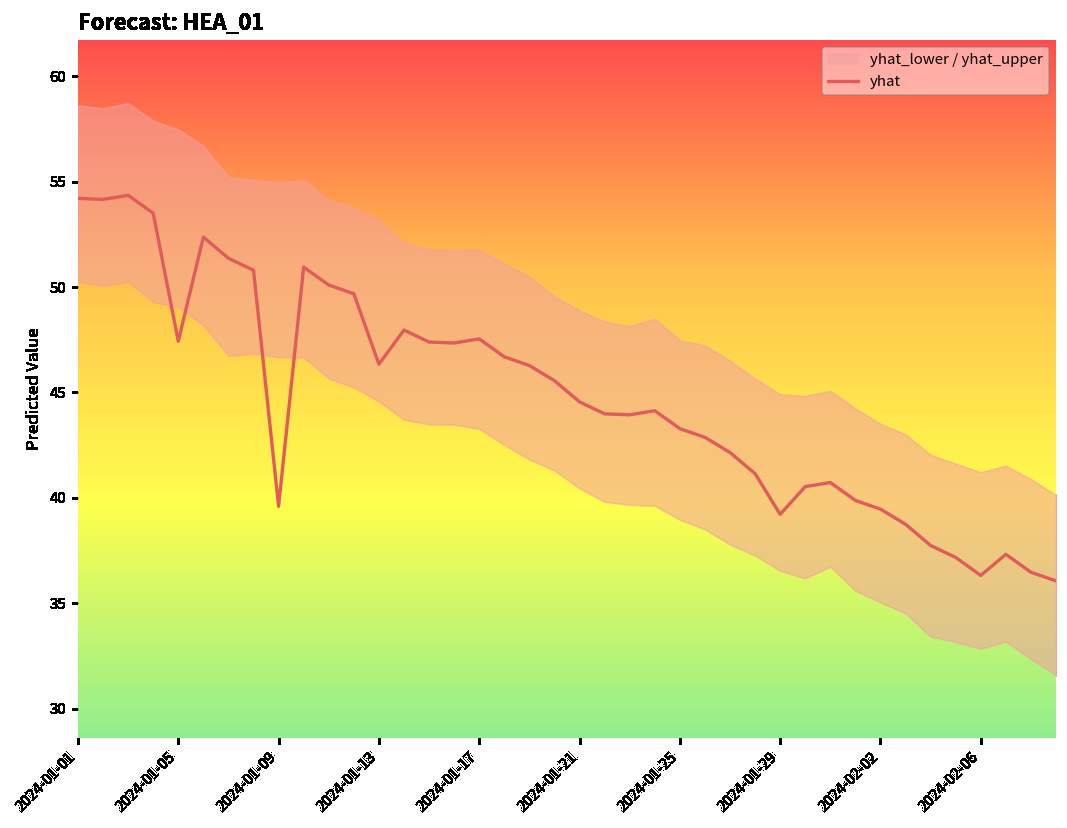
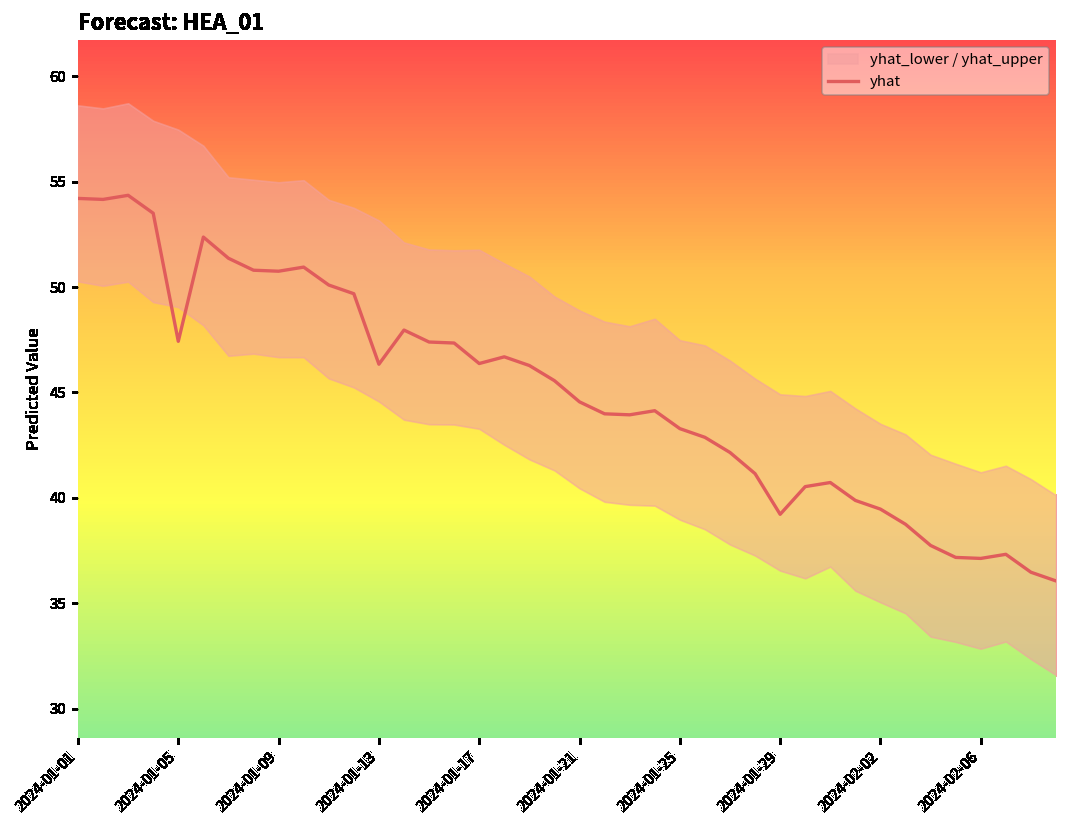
  {
    "yhat": {
      "2024-01-01": 54.2,
      "2024-01-05": 47.4,
-     "2024-01-09": 39.6,
+     "2024-01-09": 50.7,
      "2024-01-13": 46.3,
-     "2024-01-17": 47.5,
+     "2024-01-17": 46.4,
      "2024-01-21": 44.6,
      "2024-01-25": 43.3,
      "2024-01-29": 39.2,
      "2024-02-02": 39.5,
-     "2024-02-06": 36.3
+     "2024-02-06": 37.1
    }
  }
